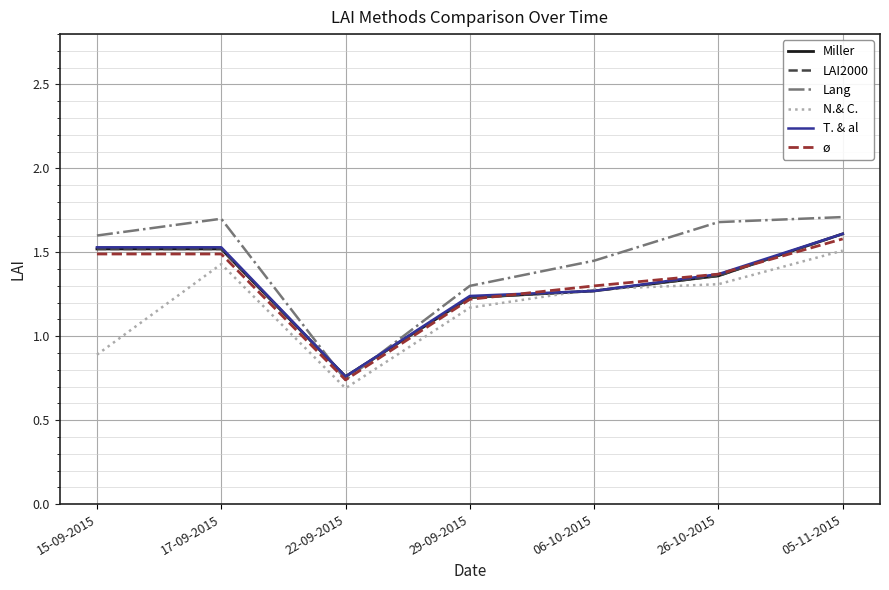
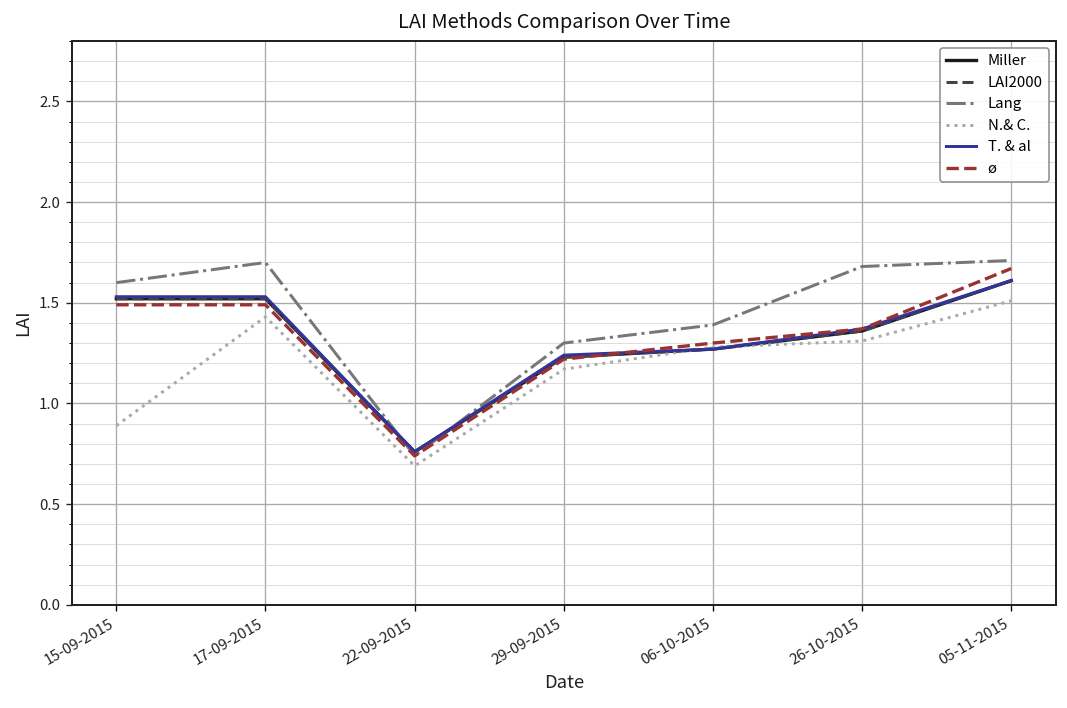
  {
    "Lang": {
      "15-09-2015": 1.60,
      "17-09-2015": 1.70,
      "29-09-2015": 1.30,
-     "06-10-2015": 1.45,
+     "06-10-2015": 1.39,
      "26-10-2015": 1.68,
      "05-11-2015": 1.71
    },
    "N.& C.": {
      "15-09-2015": 0.89,
      "17-09-2015": 1.43,
      "22-09-2015": 0.69,
      "29-09-2015": 1.17,
      "26-10-2015": 1.31,
      "05-11-2015": 1.51
    },
    "ø": {
      "15-09-2015": 1.49,
      "17-09-2015": 1.49,
      "06-10-2015": 1.30,
-     "05-11-2015": 1.58
+     "05-11-2015": 1.67
    }
  }
